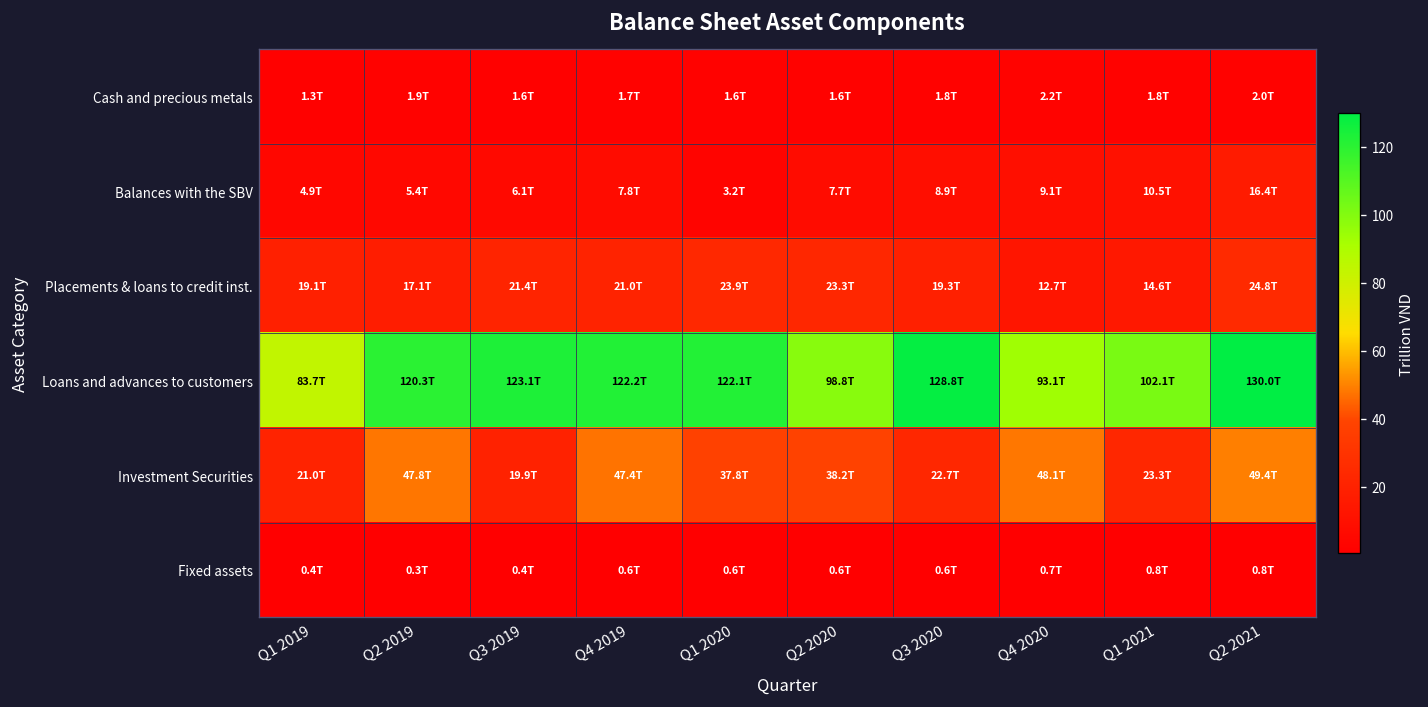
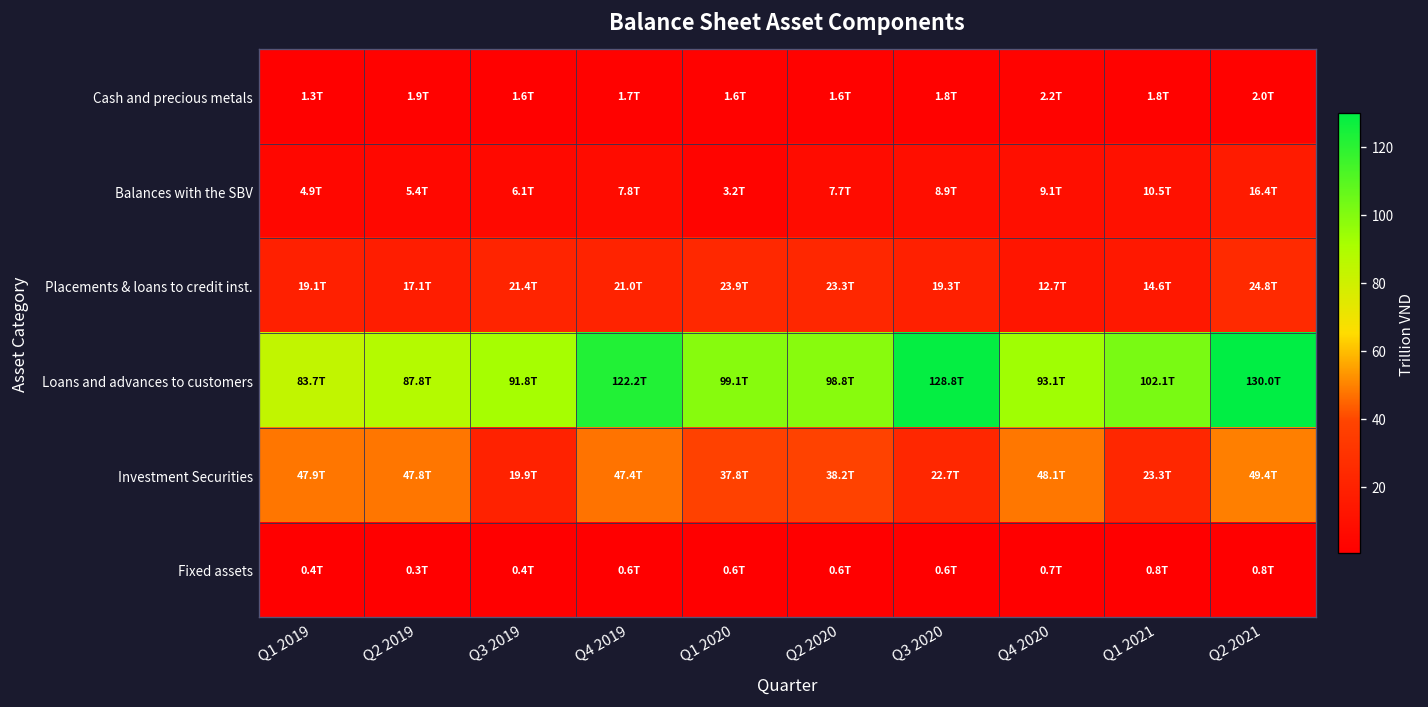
  {
    "Cash and precious metals": {
      "Q1 2019": "1.3T",
      "Q2 2019": "1.9T",
      "Q3 2019": "1.6T",
      "Q4 2019": "1.7T",
      "Q1 2020": "1.6T",
      "Q2 2020": "1.6T",
      "Q3 2020": "1.8T",
      "Q4 2020": "2.2T",
      "Q1 2021": "1.8T",
      "Q2 2021": "2.0T"
    },
    "Balances with the SBV": {
      "Q1 2019": "4.9T",
      "Q2 2019": "5.4T",
      "Q3 2019": "6.1T",
      "Q4 2019": "7.8T",
      "Q1 2020": "3.2T",
      "Q2 2020": "7.7T",
      "Q3 2020": "8.9T",
      "Q4 2020": "9.1T",
      "Q1 2021": "10.5T",
      "Q2 2021": "16.4T"
    },
    "Placements & loans to credit inst.": {
      "Q1 2019": "19.1T",
      "Q2 2019": "17.1T",
      "Q3 2019": "21.4T",
      "Q4 2019": "21.0T",
      "Q1 2020": "23.9T",
      "Q2 2020": "23.3T",
      "Q3 2020": "19.3T",
      "Q4 2020": "12.7T",
      "Q1 2021": "14.6T",
      "Q2 2021": "24.8T"
    },
    "Loans and advances to customers": {
      "Q1 2019": "83.7T",
-     "Q2 2019": "120.3T",
-     "Q3 2019": "123.1T",
+     "Q2 2019": "87.8T",
+     "Q3 2019": "91.8T",
      "Q4 2019": "122.2T",
-     "Q1 2020": "122.1T",
+     "Q1 2020": "99.1T",
      "Q2 2020": "98.8T",
      "Q3 2020": "128.8T",
      "Q4 2020": "93.1T",
      "Q1 2021": "102.1T",
      "Q2 2021": "130.0T"
    },
    "Investment Securities": {
-     "Q1 2019": "21.0T",
+     "Q1 2019": "47.9T",
      "Q2 2019": "47.8T",
      "Q3 2019": "19.9T",
      "Q4 2019": "47.4T",
      "Q1 2020": "37.8T",
      "Q2 2020": "38.2T",
      "Q3 2020": "22.7T",
      "Q4 2020": "48.1T",
      "Q1 2021": "23.3T",
      "Q2 2021": "49.4T"
    },
    "Fixed assets": {
      "Q1 2019": "0.4T",
      "Q2 2019": "0.3T",
      "Q3 2019": "0.4T",
      "Q4 2019": "0.6T",
      "Q1 2020": "0.6T",
      "Q2 2020": "0.6T",
      "Q3 2020": "0.6T",
      "Q4 2020": "0.7T",
      "Q1 2021": "0.8T",
      "Q2 2021": "0.8T"
    }
  }
